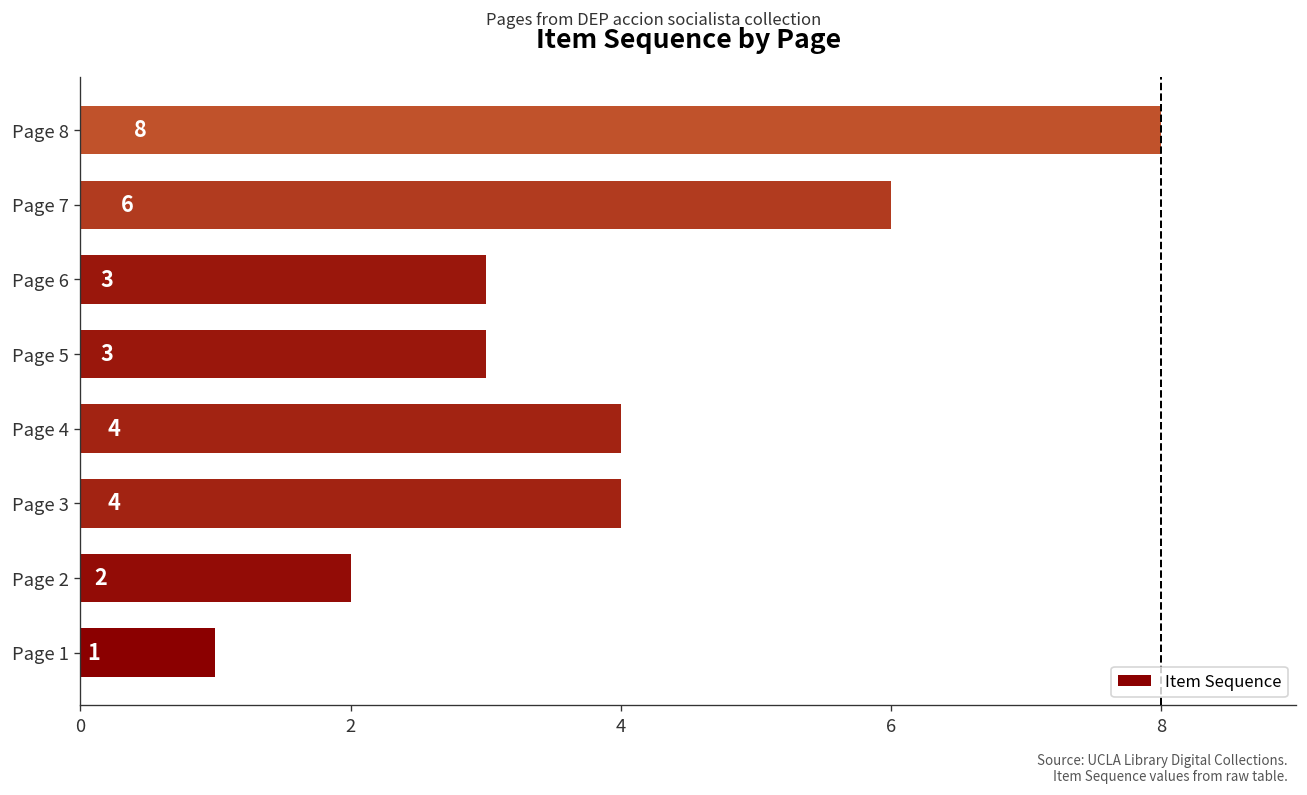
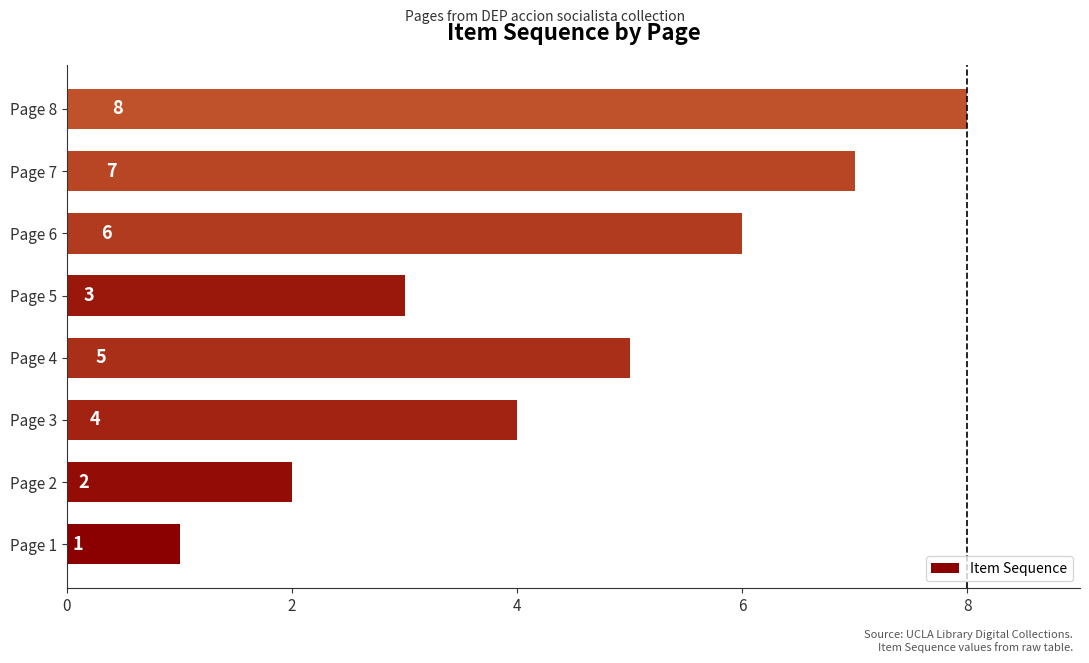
  {
    "Page 8": 8,
-   "Page 7": 6,
-   "Page 6": 3,
+   "Page 7": 7,
+   "Page 6": 6,
    "Page 5": 3,
-   "Page 4": 4,
+   "Page 4": 5,
    "Page 3": 4,
    "Page 2": 2,
    "Page 1": 1
  }
